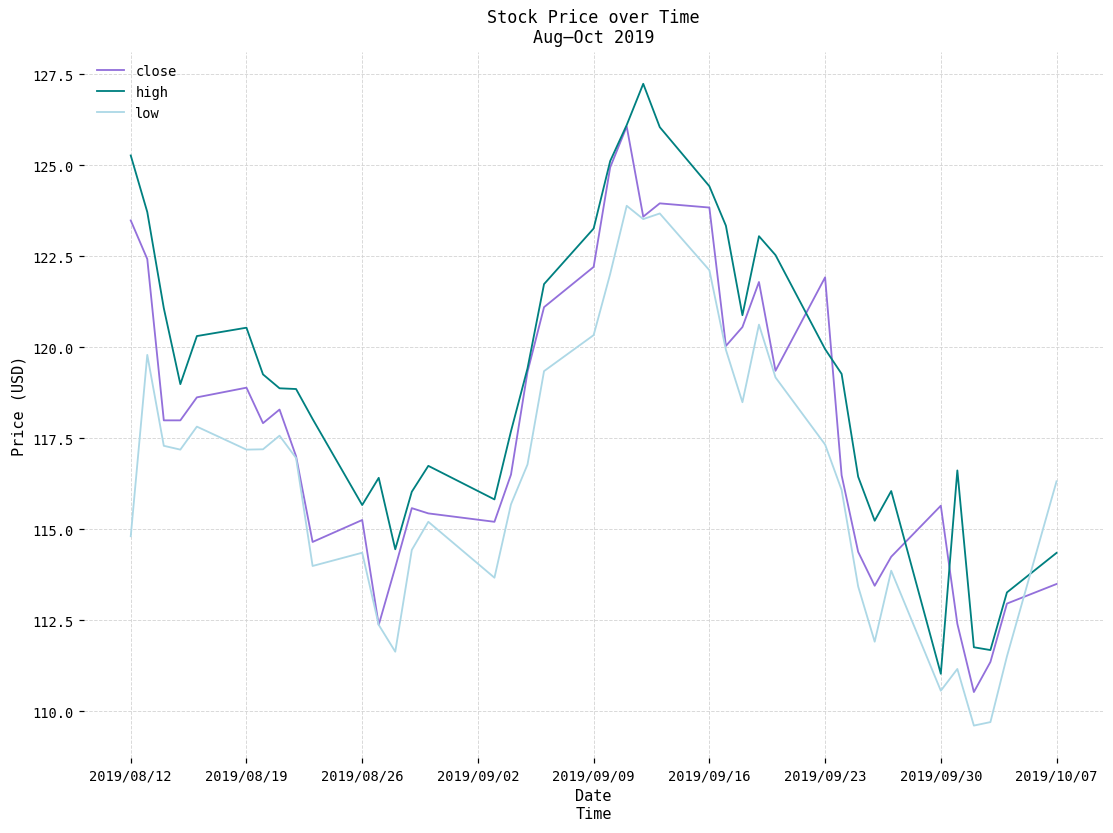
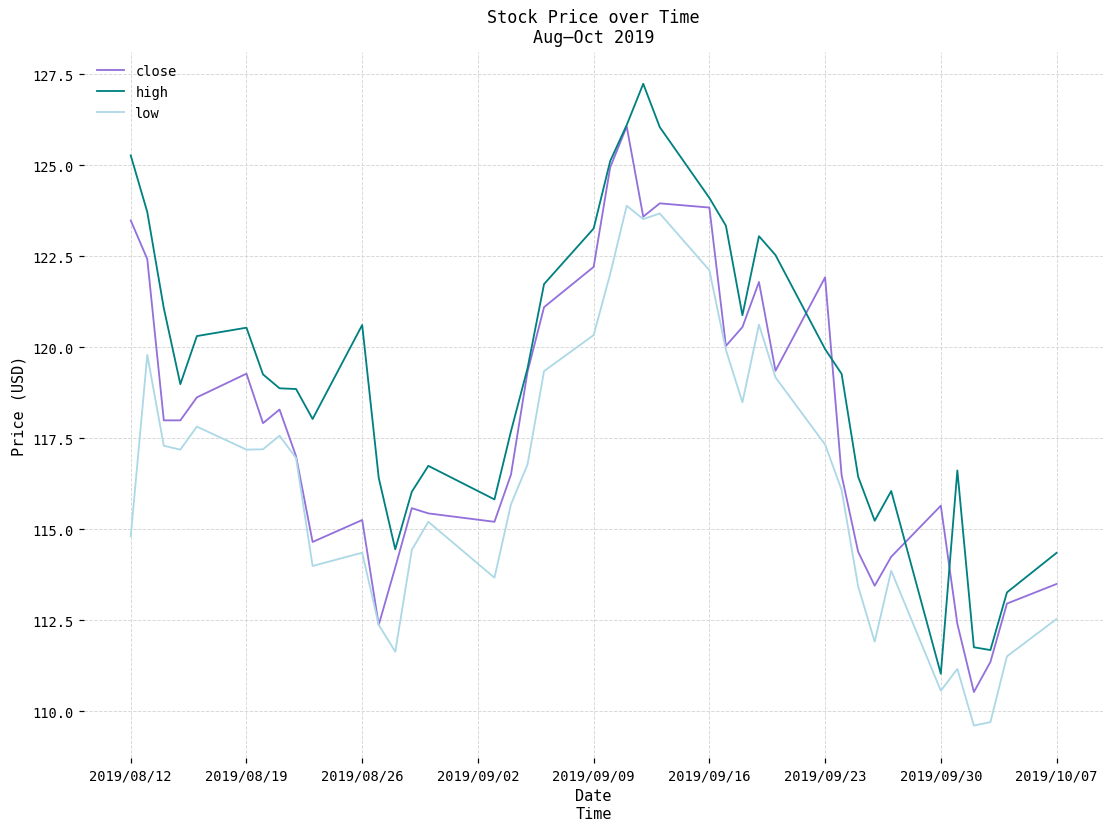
  {
    "close": {
      "2019/08/12": 123.5,
-     "2019/08/19": 118.9,
+     "2019/08/19": 119.3,
      "2019/08/26": 115.3,
      "2019/09/09": 122.2,
      "2019/09/16": 123.8,
      "2019/09/23": 121.9,
      "2019/09/30": 115.6,
      "2019/10/07": 113.5
    },
    "high": {
      "2019/08/12": 125.3,
      "2019/08/19": 120.5,
-     "2019/08/26": 115.7,
+     "2019/08/26": 120.6,
      "2019/09/09": 123.3,
-     "2019/09/16": 124.4,
+     "2019/09/16": 124.1,
      "2019/09/23": 120.0,
      "2019/09/30": 111.0,
      "2019/10/07": 114.4
    },
    "low": {
      "2019/08/12": 114.8,
      "2019/08/19": 117.2,
      "2019/08/26": 114.4,
      "2019/09/09": 120.3,
      "2019/09/16": 122.1,
      "2019/09/23": 117.3,
      "2019/09/30": 110.6,
-     "2019/10/07": 116.3
+     "2019/10/07": 112.5
    }
  }
